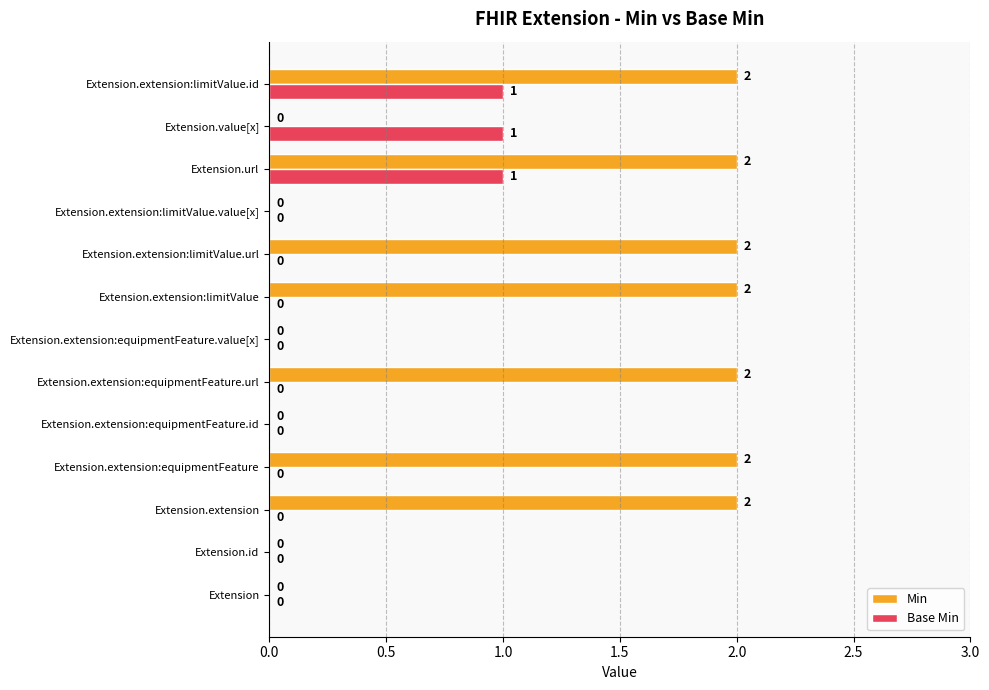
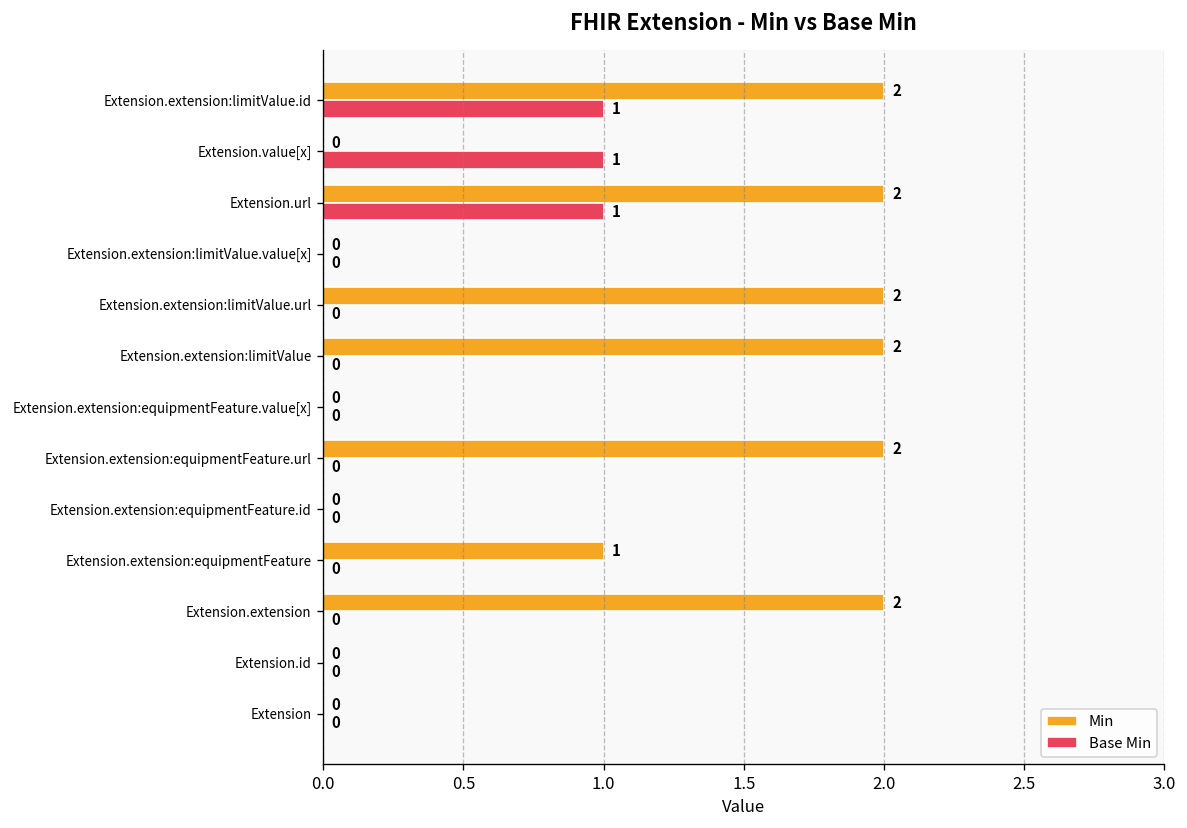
  {
    "Min": {
      "Extension.extension:limitValue.id": 2,
      "Extension.value[x]": 0,
      "Extension.url": 2,
      "Extension.extension:limitValue.value[x]": 0,
      "Extension.extension:limitValue.url": 2,
      "Extension.extension:limitValue": 2,
      "Extension.extension:equipmentFeature.value[x]": 0,
      "Extension.extension:equipmentFeature.url": 2,
      "Extension.extension:equipmentFeature.id": 0,
-     "Extension.extension:equipmentFeature": 2,
+     "Extension.extension:equipmentFeature": 1,
      "Extension.extension": 2,
      "Extension.id": 0,
      "Extension": 0
    },
    "Base Min": {
      "Extension.extension:limitValue.id": 1,
      "Extension.value[x]": 1,
      "Extension.url": 1,
      "Extension.extension:limitValue.value[x]": 0,
      "Extension.extension:limitValue.url": 0,
      "Extension.extension:limitValue": 0,
      "Extension.extension:equipmentFeature.value[x]": 0,
      "Extension.extension:equipmentFeature.url": 0,
      "Extension.extension:equipmentFeature.id": 0,
      "Extension.extension:equipmentFeature": 0,
      "Extension.extension": 0,
      "Extension.id": 0,
      "Extension": 0
    }
  }
